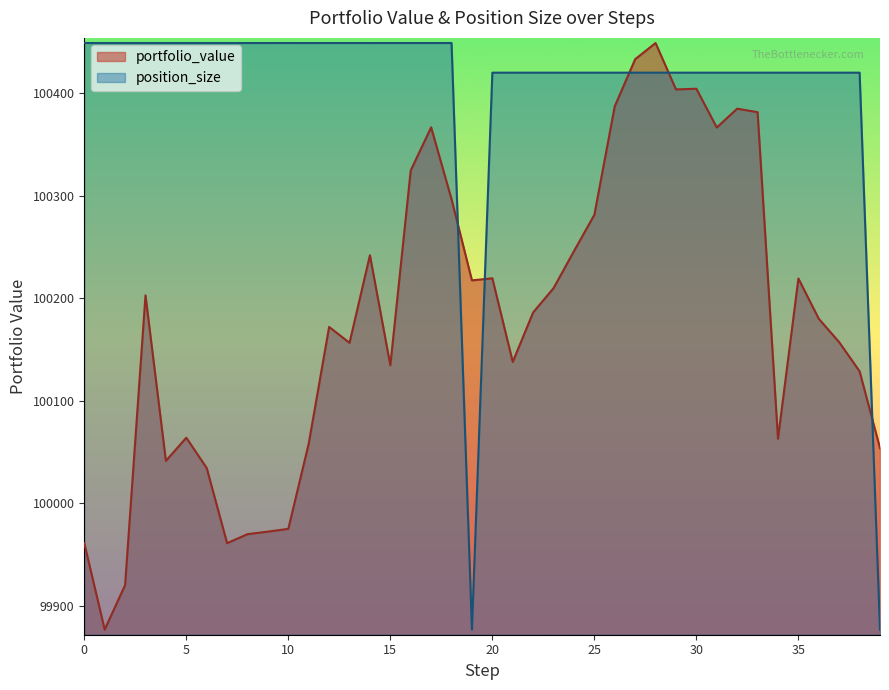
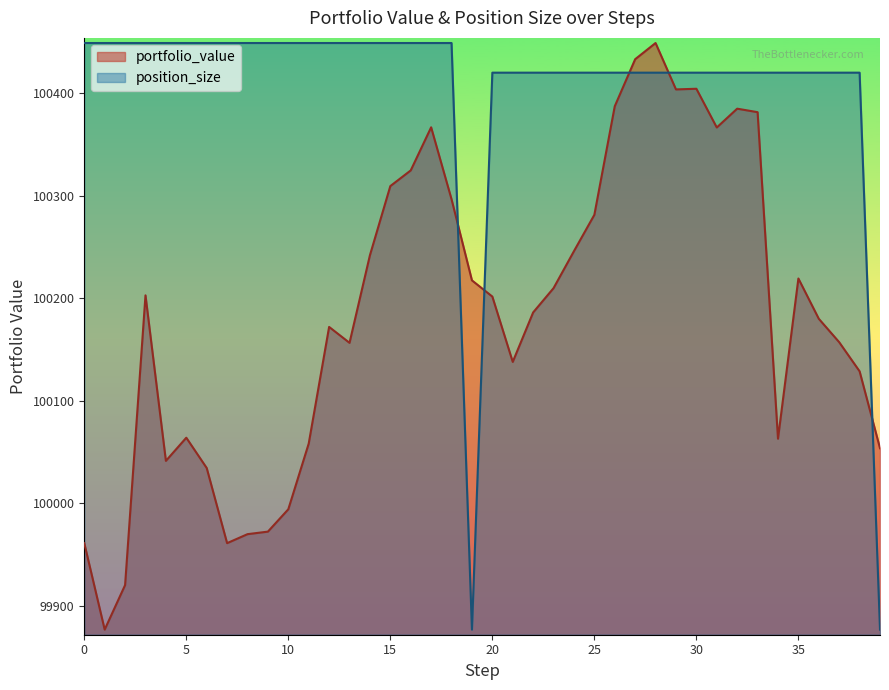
  {
    "portfolio_value": {
      "0": 99961,
      "5": 100064,
-     "10": 99975,
-     "15": 100135,
-     "20": 100220,
+     "10": 99994,
+     "15": 100309,
+     "20": 100202,
      "25": 100281,
      "30": 100404,
      "35": 100219
    },
    "position_size": {
      "0": 100449,
      "5": 100449,
      "10": 100449,
      "15": 100449,
      "20": 100420,
      "25": 100420,
      "30": 100420,
      "35": 100420
    }
  }
